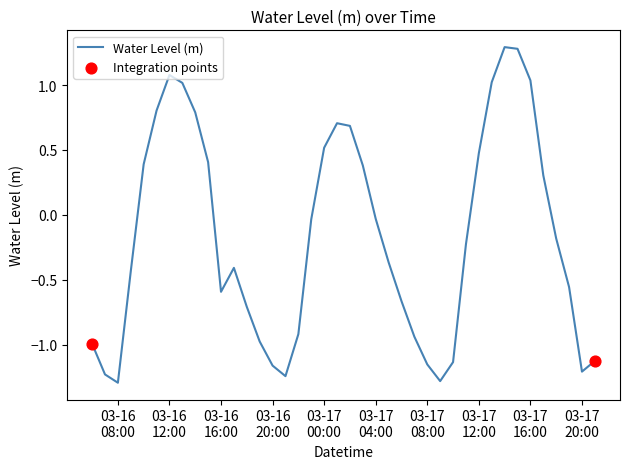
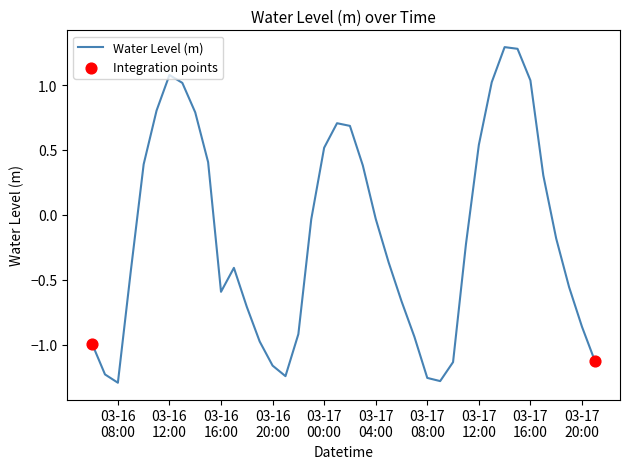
  {
    "Water Level (m)": {
      "03-16 08:00": -1.29,
      "03-16 16:00": -0.59,
      "03-16 20:00": -1.16,
      "03-17 00:00": 0.52,
      "03-17 04:00": -0.03,
-     "03-17 08:00": -1.15,
-     "03-17 12:00": 0.47,
+     "03-17 08:00": -1.26,
+     "03-17 12:00": 0.54,
      "03-17 16:00": 1.04,
-     "03-17 20:00": -1.21
+     "03-17 20:00": -0.86
    }
  }
